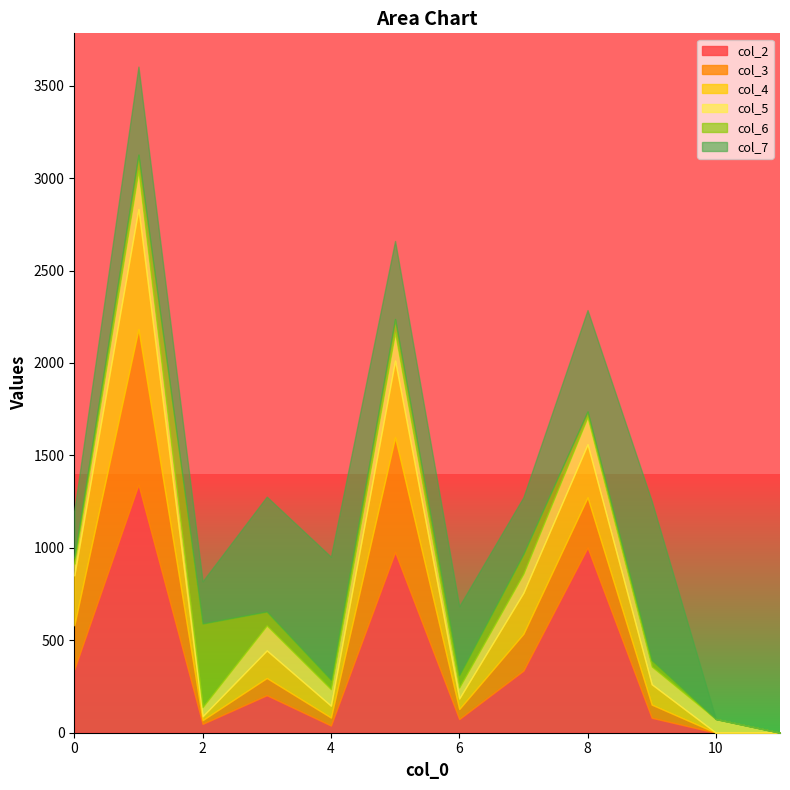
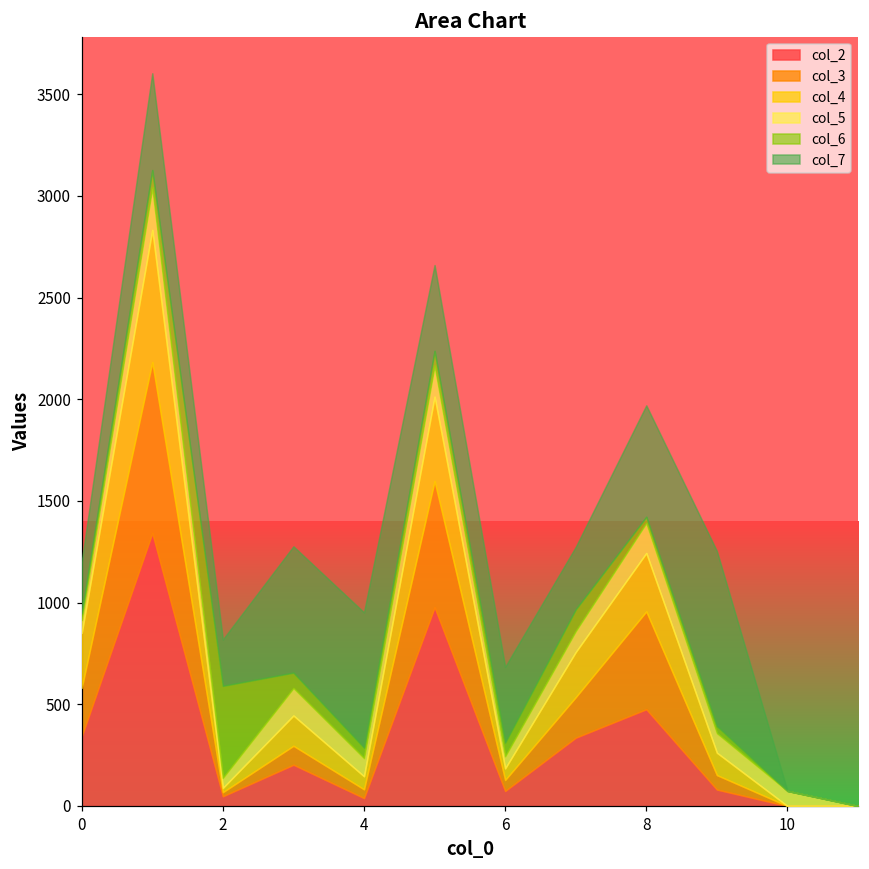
  {
    "col_2": {
      "0": 340,
      "2": 50,
      "4": 40,
      "6": 70,
-     "8": 1000
+     "8": 480
    },
    "col_3": {
      "0": 240,
      "2": 20,
      "4": 40,
      "6": 50,
-     "8": 270
+     "8": 480
    },
    "col_4": {
      "0": 270,
      "2": 20,
      "4": 60,
      "6": 60,
      "8": 290
    },
    "col_5": {
      "0": 60,
      "2": 50,
      "4": 90,
      "6": 60,
      "8": 150
    },
    "col_6": {
      "0": 30,
      "2": 450,
      "4": 50,
      "6": 70,
      "8": 30
    },
    "col_7": {
      "0": 250,
      "2": 230,
      "4": 670,
      "6": 370,
      "8": 550
    }
  }
